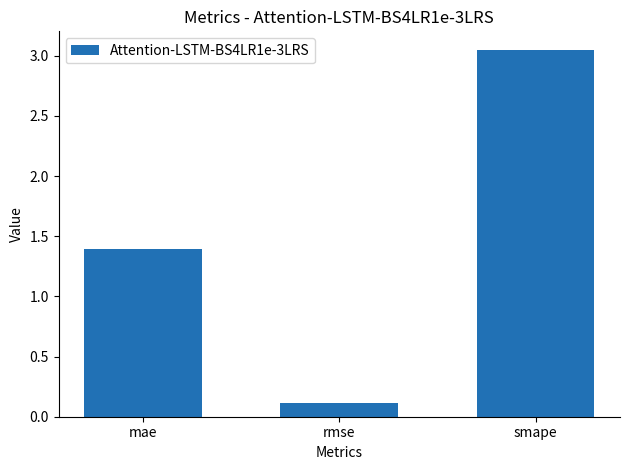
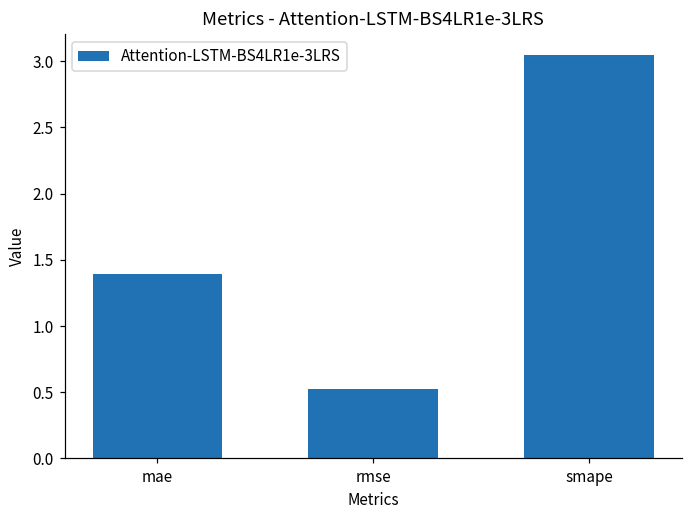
  {
    "mae": 1.39,
-   "rmse": 0.11,
+   "rmse": 0.52,
    "smape": 3.05
  }
